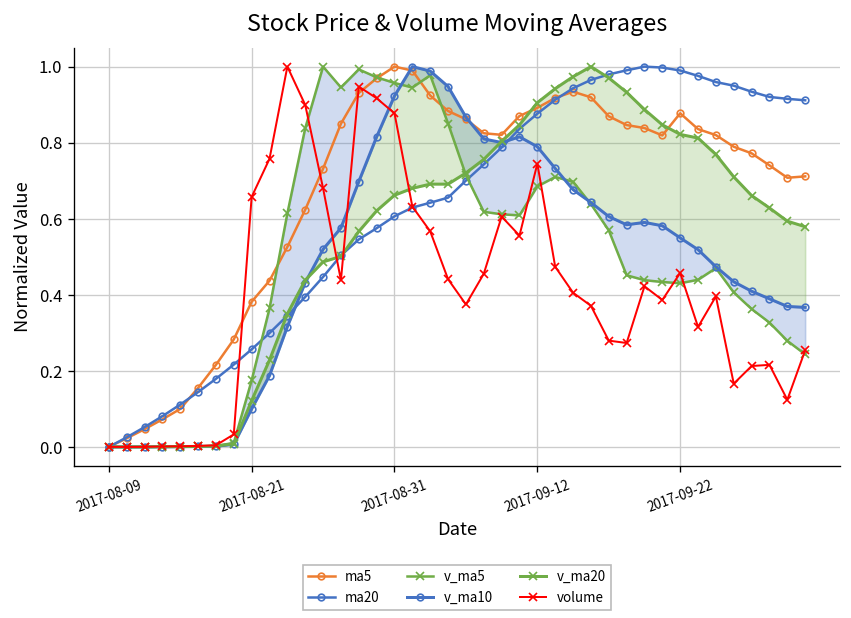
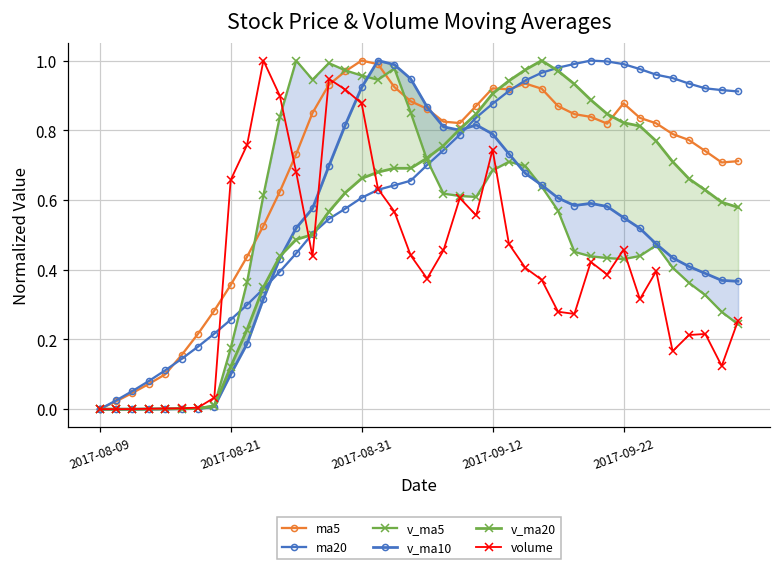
  {
    "ma5": {
-     "2017-08-21": 0.38,
+     "2017-08-21": 0.36,
      "2017-08-31": 1.00,
-     "2017-09-12": 0.89,
+     "2017-09-12": 0.92,
      "2017-09-22": 0.88
    },
    "volume": {
      "2017-08-21": 0.66,
      "2017-08-31": 0.88,
      "2017-09-12": 0.74,
      "2017-09-22": 0.46
    }
  }
